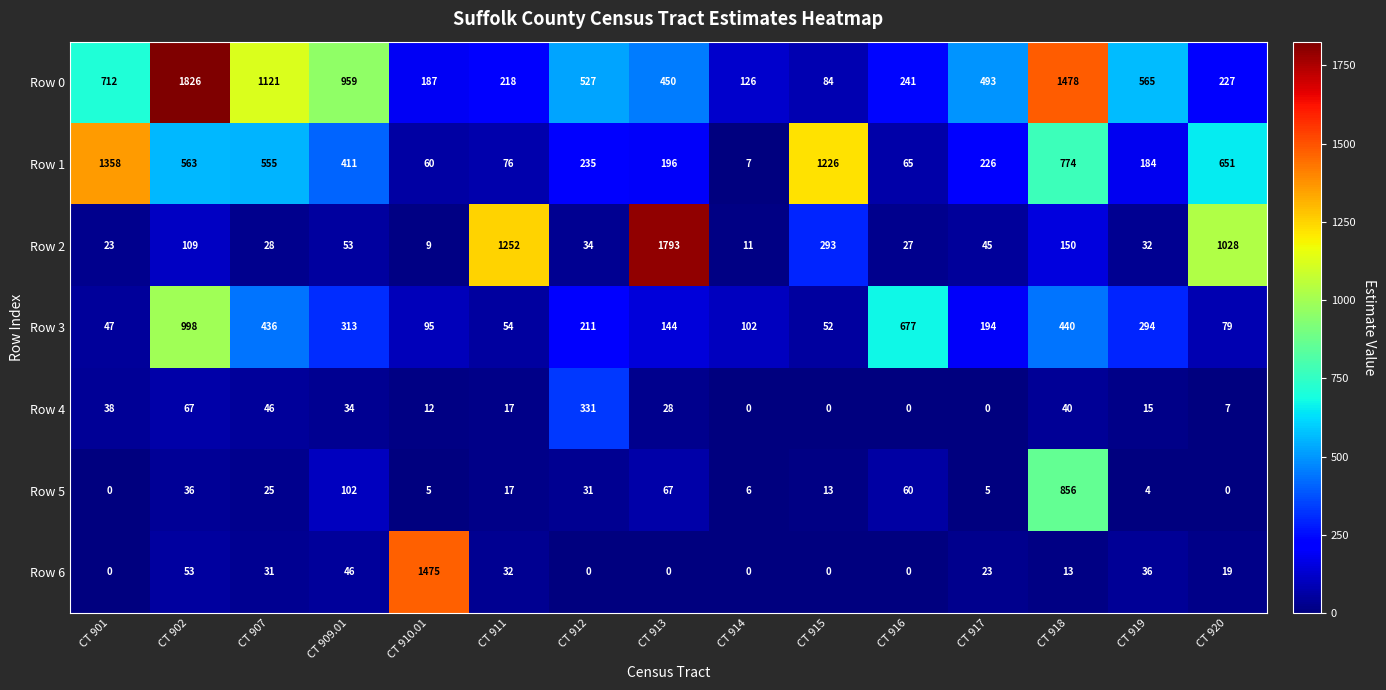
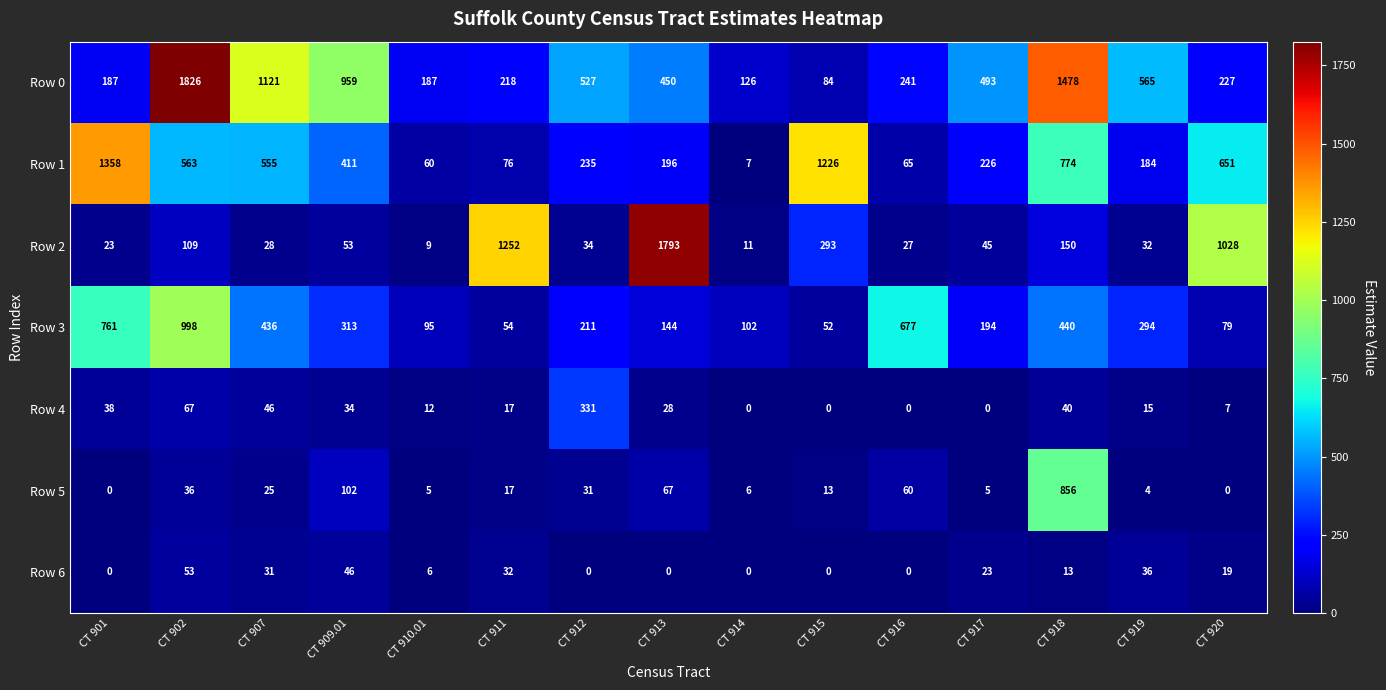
  {
    "Row 0": {
-     "CT 901": 712,
+     "CT 901": 187,
      "CT 902": 1826,
      "CT 907": 1121,
      "CT 909.01": 959,
      "CT 910.01": 187,
      "CT 911": 218,
      "CT 912": 527,
      "CT 913": 450,
      "CT 914": 126,
      "CT 915": 84,
      "CT 916": 241,
      "CT 917": 493,
      "CT 918": 1478,
      "CT 919": 565,
      "CT 920": 227
    },
    "Row 1": {
      "CT 901": 1358,
      "CT 902": 563,
      "CT 907": 555,
      "CT 909.01": 411,
      "CT 910.01": 60,
      "CT 911": 76,
      "CT 912": 235,
      "CT 913": 196,
      "CT 914": 7,
      "CT 915": 1226,
      "CT 916": 65,
      "CT 917": 226,
      "CT 918": 774,
      "CT 919": 184,
      "CT 920": 651
    },
    "Row 2": {
      "CT 901": 23,
      "CT 902": 109,
      "CT 907": 28,
      "CT 909.01": 53,
      "CT 910.01": 9,
      "CT 911": 1252,
      "CT 912": 34,
      "CT 913": 1793,
      "CT 914": 11,
      "CT 915": 293,
      "CT 916": 27,
      "CT 917": 45,
      "CT 918": 150,
      "CT 919": 32,
      "CT 920": 1028
    },
    "Row 3": {
-     "CT 901": 47,
+     "CT 901": 761,
      "CT 902": 998,
      "CT 907": 436,
      "CT 909.01": 313,
      "CT 910.01": 95,
      "CT 911": 54,
      "CT 912": 211,
      "CT 913": 144,
      "CT 914": 102,
      "CT 915": 52,
      "CT 916": 677,
      "CT 917": 194,
      "CT 918": 440,
      "CT 919": 294,
      "CT 920": 79
    },
    "Row 4": {
      "CT 901": 38,
      "CT 902": 67,
      "CT 907": 46,
      "CT 909.01": 34,
      "CT 910.01": 12,
      "CT 911": 17,
      "CT 912": 331,
      "CT 913": 28,
      "CT 914": 0,
      "CT 915": 0,
      "CT 916": 0,
      "CT 917": 0,
      "CT 918": 40,
      "CT 919": 15,
      "CT 920": 7
    },
    "Row 5": {
      "CT 901": 0,
      "CT 902": 36,
      "CT 907": 25,
      "CT 909.01": 102,
      "CT 910.01": 5,
      "CT 911": 17,
      "CT 912": 31,
      "CT 913": 67,
      "CT 914": 6,
      "CT 915": 13,
      "CT 916": 60,
      "CT 917": 5,
      "CT 918": 856,
      "CT 919": 4,
      "CT 920": 0
    },
    "Row 6": {
      "CT 901": 0,
      "CT 902": 53,
      "CT 907": 31,
      "CT 909.01": 46,
-     "CT 910.01": 1475,
+     "CT 910.01": 6,
      "CT 911": 32,
      "CT 912": 0,
      "CT 913": 0,
      "CT 914": 0,
      "CT 915": 0,
      "CT 916": 0,
      "CT 917": 23,
      "CT 918": 13,
      "CT 919": 36,
      "CT 920": 19
    }
  }
